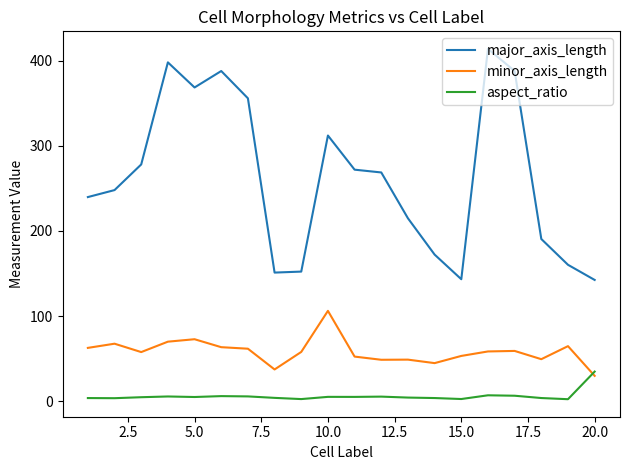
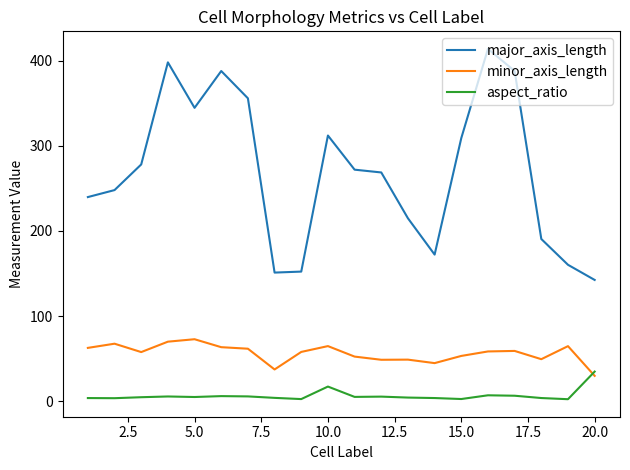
  {
    "major_axis_length": {
-     "5.0": 370,
+     "5.0": 340,
      "10.0": 310,
-     "15.0": 140,
+     "15.0": 310,
      "20.0": 140
    },
    "minor_axis_length": {
      "5.0": 70,
-     "10.0": 110,
+     "10.0": 60,
      "15.0": 50,
      "20.0": 30
    },
    "aspect_ratio": {
      "5.0": 10,
-     "10.0": 10,
+     "10.0": 20,
      "15.0": 0,
      "20.0": 30
    }
  }
